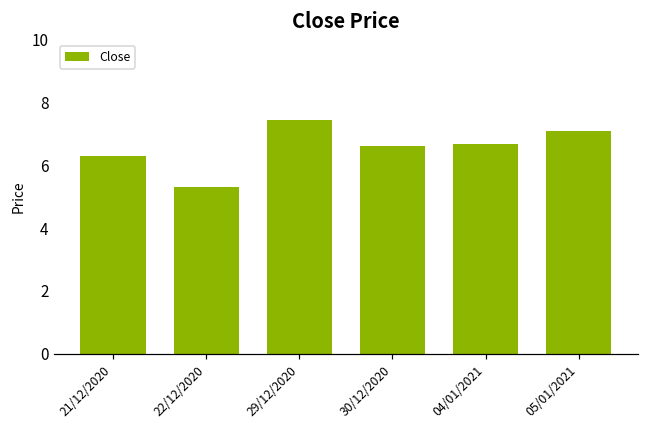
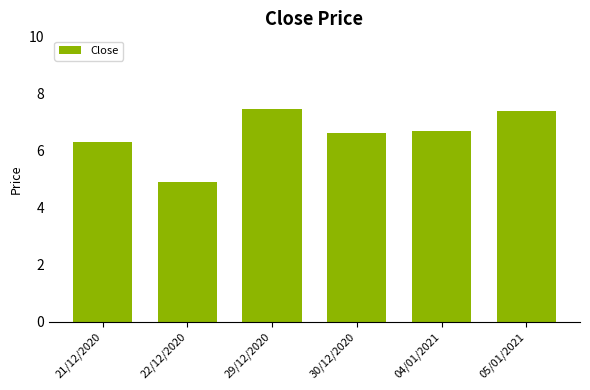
  {
    "21/12/2020": 6.3,
-   "22/12/2020": 5.3,
+   "22/12/2020": 4.9,
    "29/12/2020": 7.4,
    "30/12/2020": 6.6,
    "04/01/2021": 6.7,
-   "05/01/2021": 7.1
+   "05/01/2021": 7.4
  }
